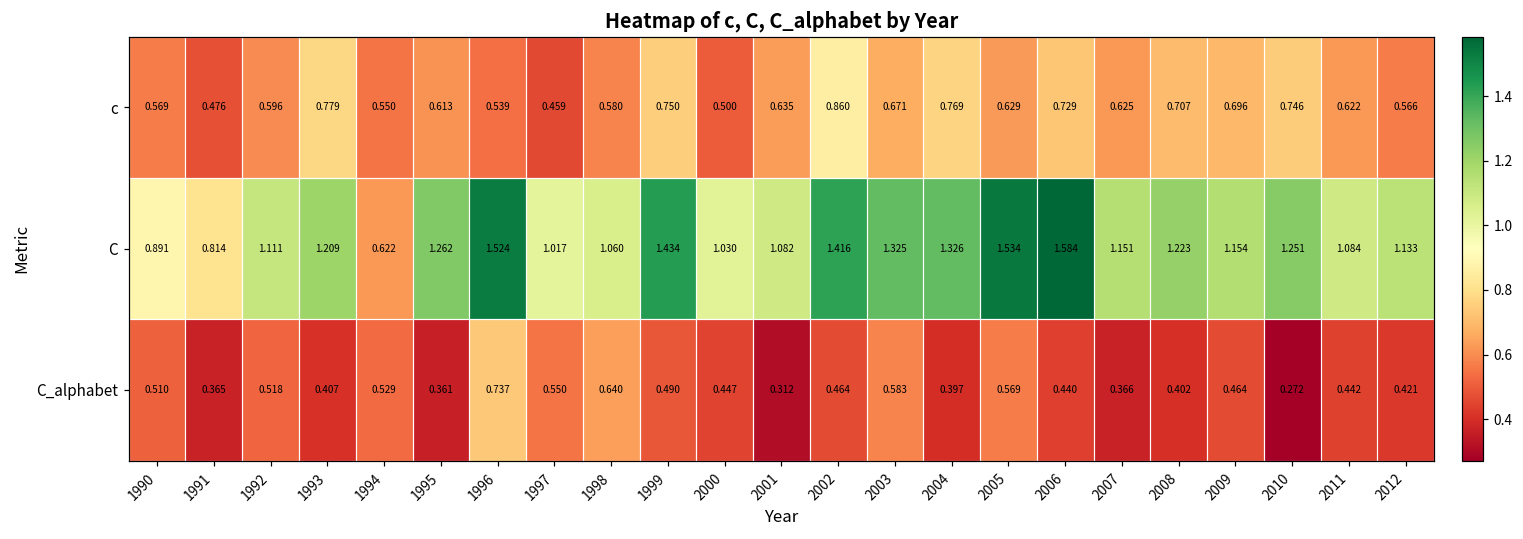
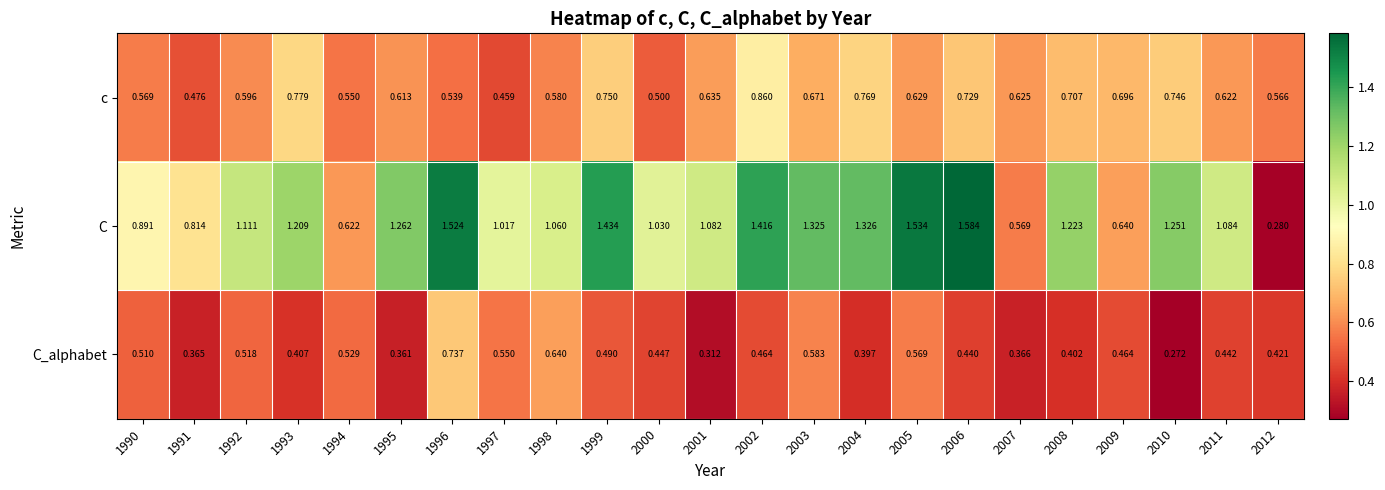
  {
    "c": {
      "1990": 0.569,
      "1991": 0.476,
      "1992": 0.596,
      "1993": 0.779,
      "1994": 0.550,
      "1995": 0.613,
      "1996": 0.539,
      "1997": 0.459,
      "1998": 0.580,
      "1999": 0.750,
      "2000": 0.500,
      "2001": 0.635,
      "2002": 0.860,
      "2003": 0.671,
      "2004": 0.769,
      "2005": 0.629,
      "2006": 0.729,
      "2007": 0.625,
      "2008": 0.707,
      "2009": 0.696,
      "2010": 0.746,
      "2011": 0.622,
      "2012": 0.566
    },
    "C": {
      "1990": 0.891,
      "1991": 0.814,
      "1992": 1.111,
      "1993": 1.209,
      "1994": 0.622,
      "1995": 1.262,
      "1996": 1.524,
      "1997": 1.017,
      "1998": 1.060,
      "1999": 1.434,
      "2000": 1.030,
      "2001": 1.082,
      "2002": 1.416,
      "2003": 1.325,
      "2004": 1.326,
      "2005": 1.534,
      "2006": 1.584,
-     "2007": 1.151,
+     "2007": 0.569,
      "2008": 1.223,
-     "2009": 1.154,
+     "2009": 0.640,
      "2010": 1.251,
      "2011": 1.084,
-     "2012": 1.133
+     "2012": 0.280
    },
    "C_alphabet": {
      "1990": 0.510,
      "1991": 0.365,
      "1992": 0.518,
      "1993": 0.407,
      "1994": 0.529,
      "1995": 0.361,
      "1996": 0.737,
      "1997": 0.550,
      "1998": 0.640,
      "1999": 0.490,
      "2000": 0.447,
      "2001": 0.312,
      "2002": 0.464,
      "2003": 0.583,
      "2004": 0.397,
      "2005": 0.569,
      "2006": 0.440,
      "2007": 0.366,
      "2008": 0.402,
      "2009": 0.464,
      "2010": 0.272,
      "2011": 0.442,
      "2012": 0.421
    }
  }
